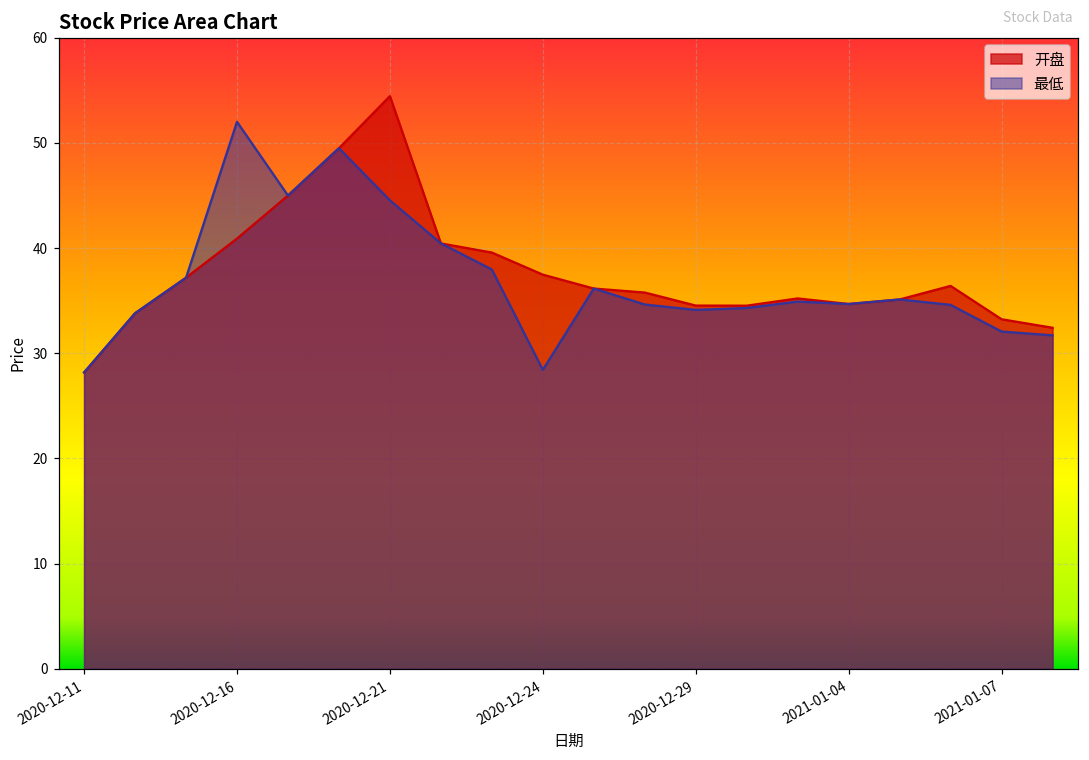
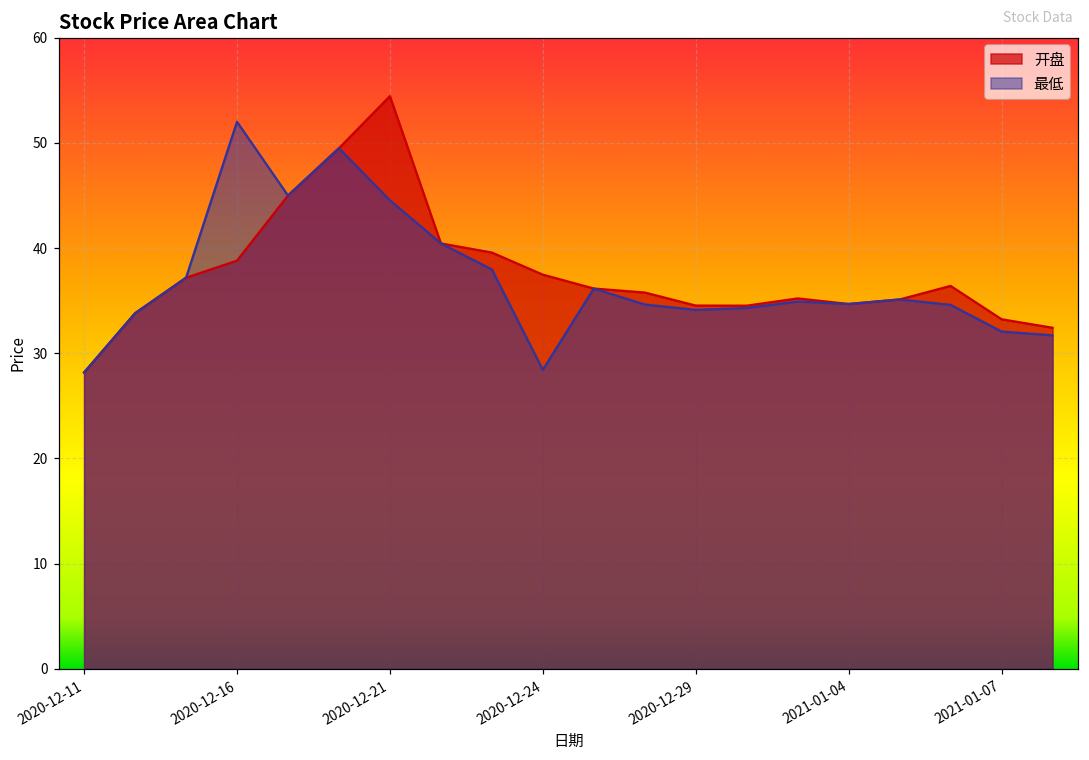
  {
    "开盘": {
-     "2020-12-16": 41,
+     "2020-12-16": 39,
      "2020-12-21": 54,
      "2020-12-24": 37,
      "2020-12-29": 35,
      "2021-01-07": 33
    },
    "最低": {
      "2020-12-16": 52,
      "2020-12-21": 45,
      "2020-12-24": 28,
      "2020-12-29": 34,
      "2021-01-07": 32
    }
  }
